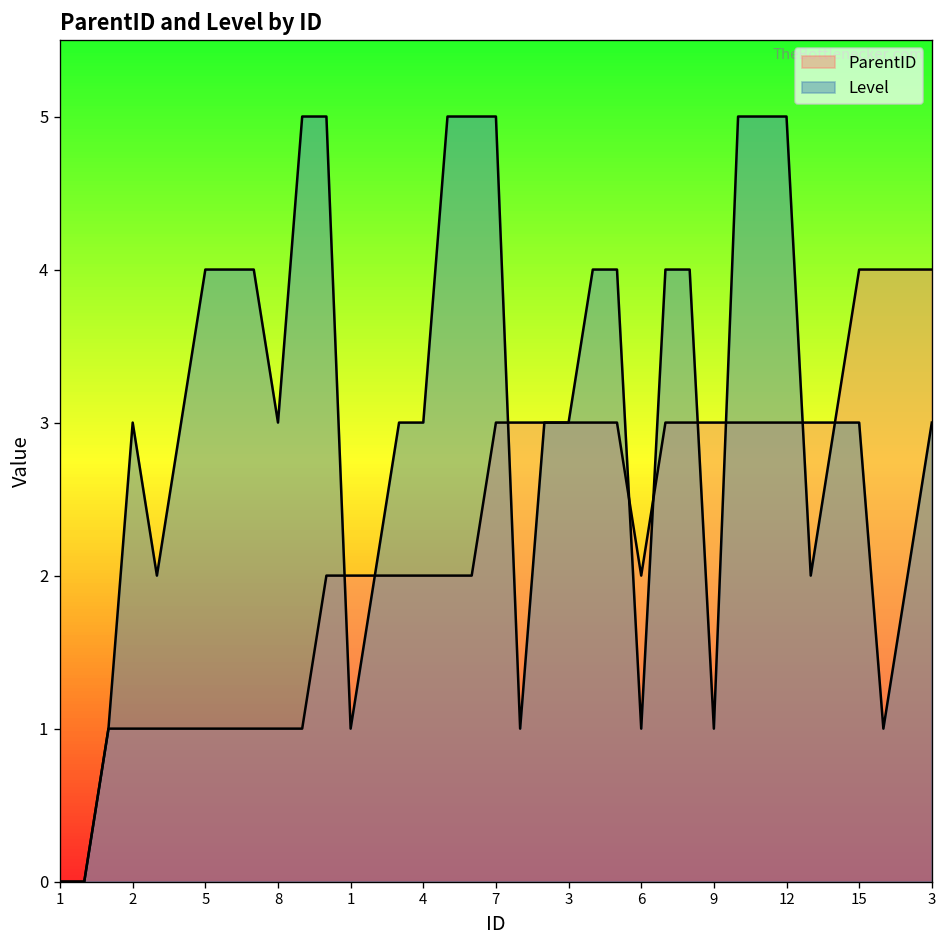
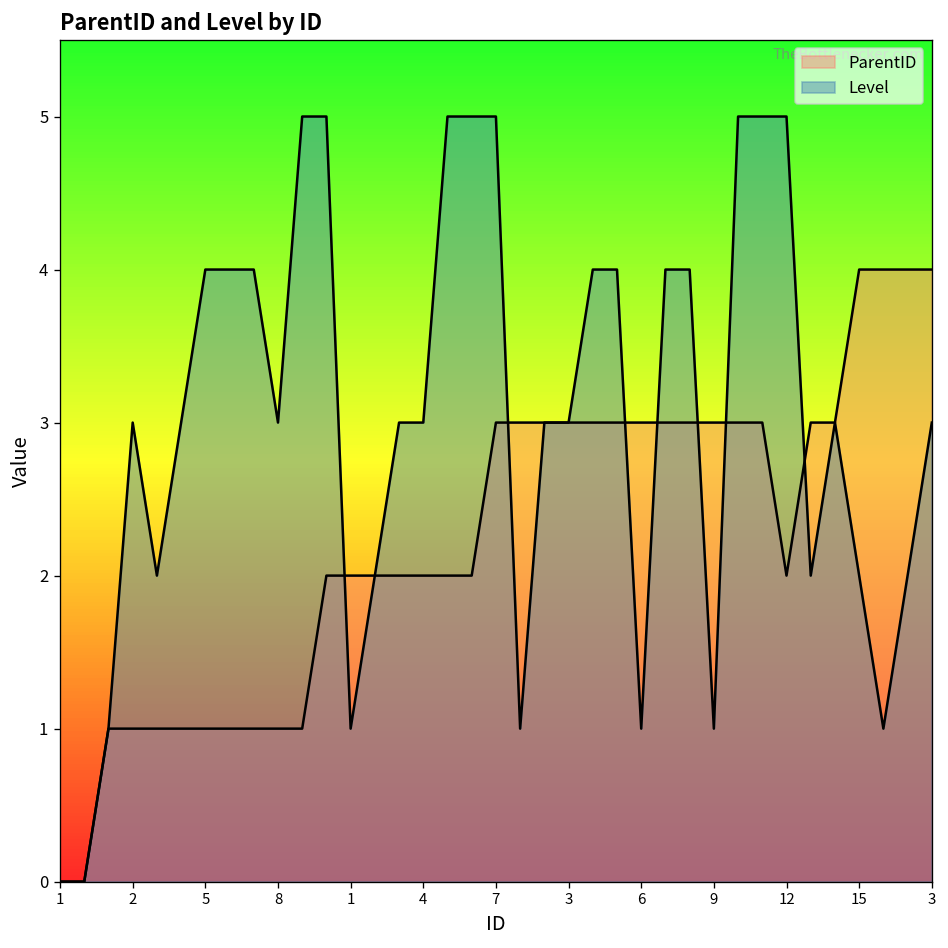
  {
    "ParentID": {
-     "6": 2,
+     "6": 3,
      "9": 3,
-     "12": 3,
+     "12": 2,
      "15": 4
    },
    "Level": {
      "6": 1,
      "9": 1,
      "12": 5,
-     "15": 3
+     "15": 2
    }
  }
